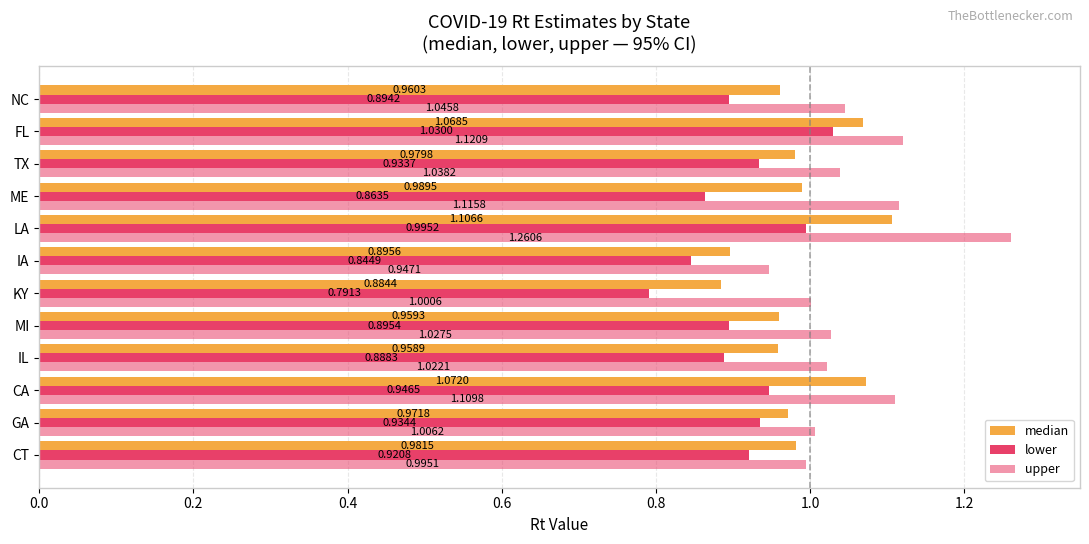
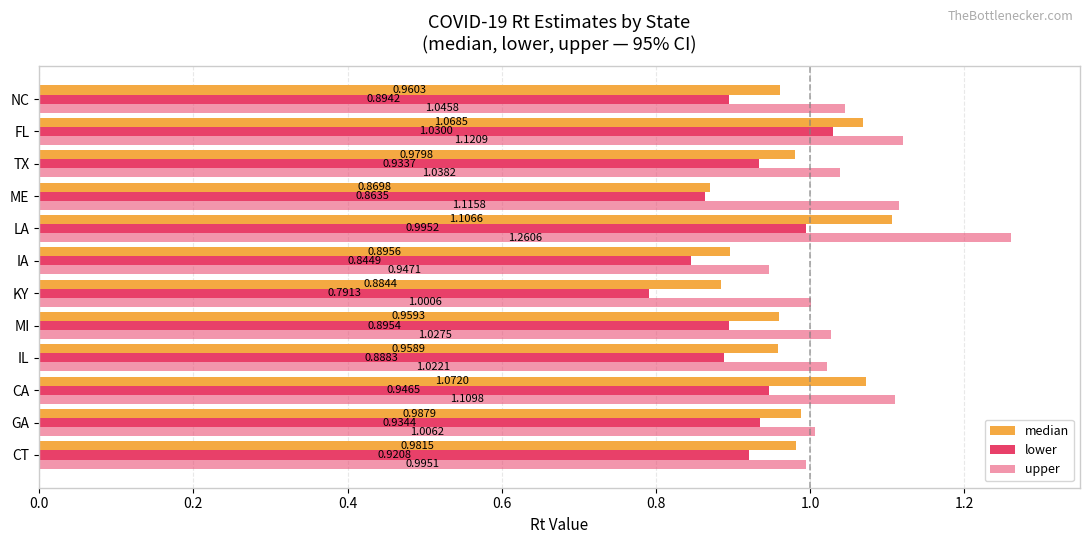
  {
    "median": {
      "NC": 0.9603,
      "FL": 1.0685,
      "TX": 0.9798,
-     "ME": 0.9895,
+     "ME": 0.8698,
      "LA": 1.1066,
      "IA": 0.8956,
      "KY": 0.8844,
      "MI": 0.9593,
      "IL": 0.9589,
      "CA": 1.0720,
-     "GA": 0.9718,
+     "GA": 0.9879,
      "CT": 0.9815
    }
  }
